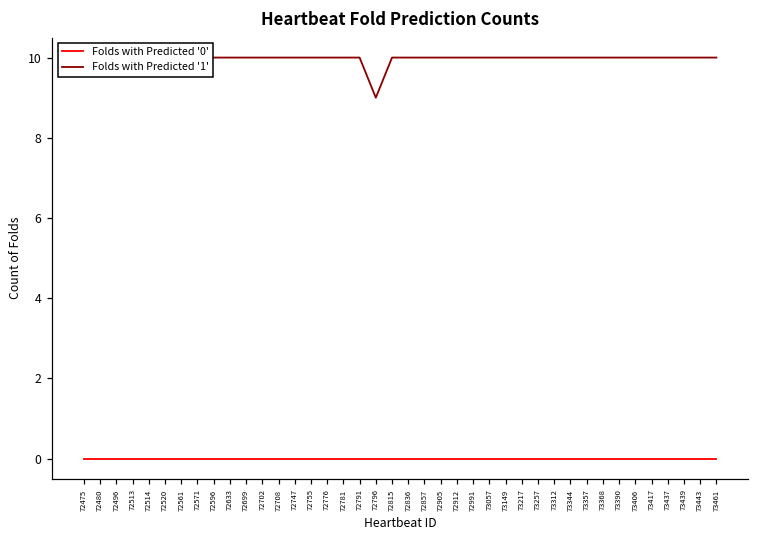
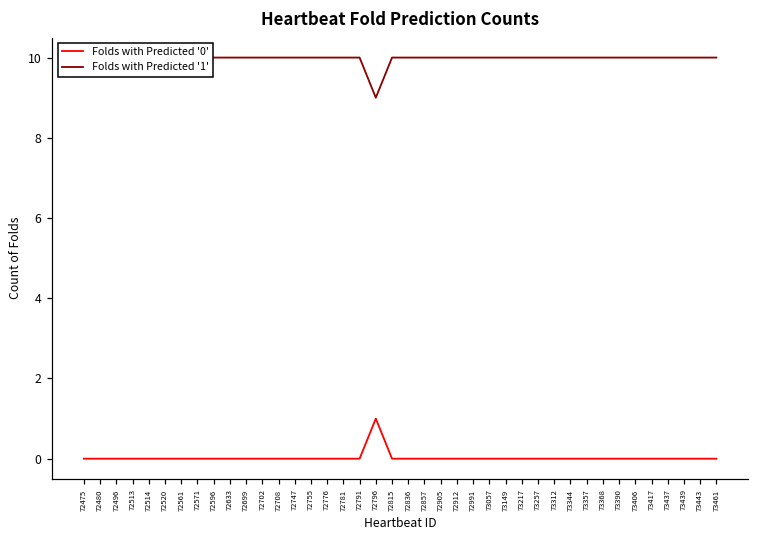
  {
    "Folds with Predicted '0'": {
      "72475": 0,
      "72480": 0,
      "72496": 0,
      "72513": 0,
      "72514": 0,
      "72520": 0,
      "72561": 0,
      "72571": 0,
      "72596": 0,
      "72633": 0,
      "72699": 0,
      "72702": 0,
      "72708": 0,
      "72747": 0,
      "72755": 0,
      "72776": 0,
      "72781": 0,
      "72791": 0,
-     "72796": 0,
+     "72796": 1,
      "72815": 0,
      "72836": 0,
      "72857": 0,
      "72905": 0,
      "72912": 0,
      "72991": 0,
      "73057": 0,
      "73149": 0,
      "73217": 0,
      "73257": 0,
      "73312": 0,
      "73344": 0,
      "73357": 0,
      "73368": 0,
      "73390": 0,
      "73406": 0,
      "73417": 0,
      "73437": 0,
      "73439": 0,
      "73443": 0,
      "73461": 0
    },
    "Folds with Predicted '1'": {
      "72596": 10,
      "72633": 10,
      "72699": 10,
      "72702": 10,
      "72708": 10,
      "72747": 10,
      "72755": 10,
      "72776": 10,
      "72781": 10,
      "72791": 10,
      "72796": 9,
      "72815": 10,
      "72836": 10,
      "72857": 10,
      "72905": 10,
      "72912": 10,
      "72991": 10,
      "73057": 10,
      "73149": 10,
      "73217": 10,
      "73257": 10,
      "73312": 10,
      "73344": 10,
      "73357": 10,
      "73368": 10,
      "73390": 10,
      "73406": 10,
      "73417": 10,
      "73437": 10,
      "73439": 10,
      "73443": 10,
      "73461": 10
    }
  }
